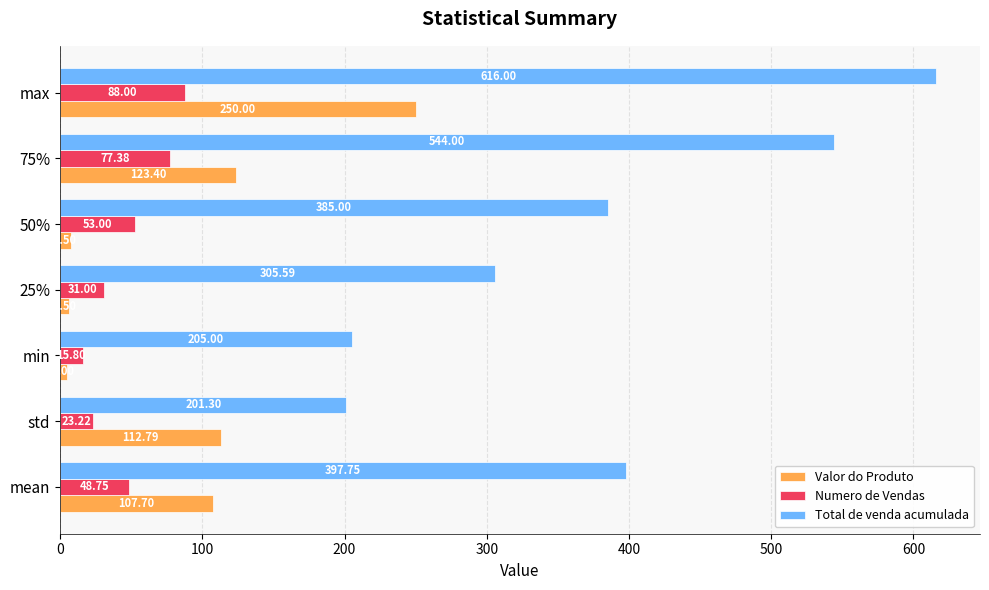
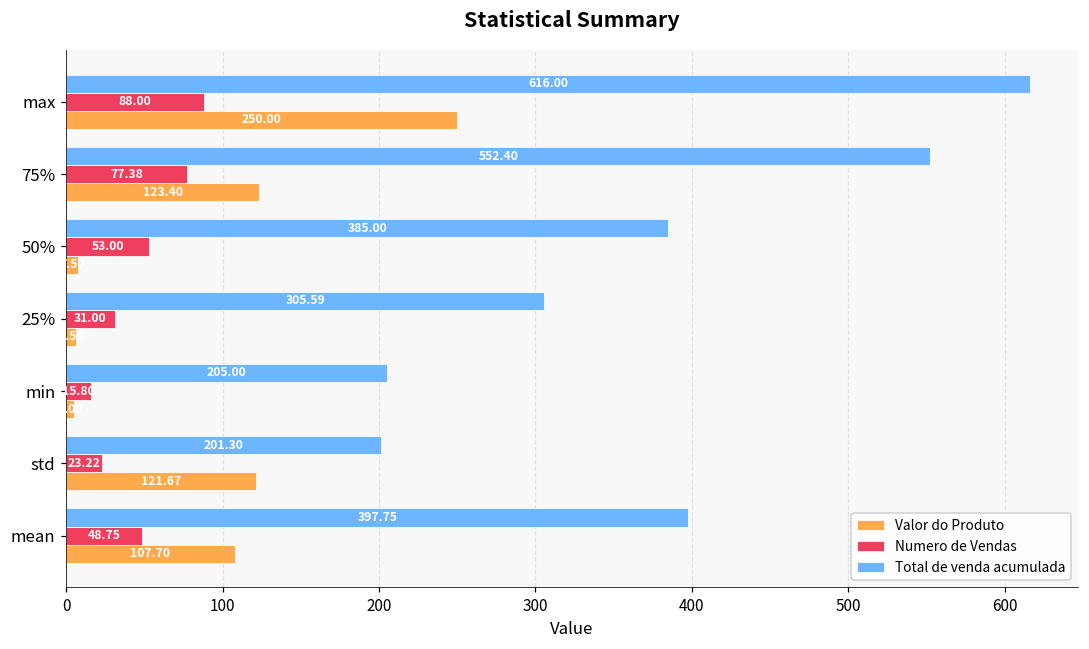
  {
    "Valor do Produto": {
      "max": 250.00,
      "75%": 123.40,
-     "std": 112.79,
+     "std": 121.67,
      "mean": 107.70
    },
    "Numero de Vendas": {
      "max": 88.00,
      "75%": 77.38,
      "50%": 53.00,
      "25%": 31.00,
      "min": 15.80,
      "std": 23.22,
      "mean": 48.75
    },
    "Total de venda acumulada": {
      "max": 616.00,
-     "75%": 544.00,
+     "75%": 552.40,
      "50%": 385.00,
      "25%": 305.59,
      "min": 205.00,
      "std": 201.30,
      "mean": 397.75
    }
  }
